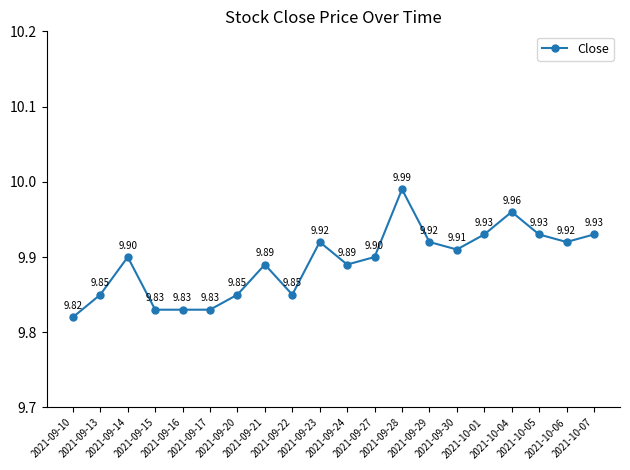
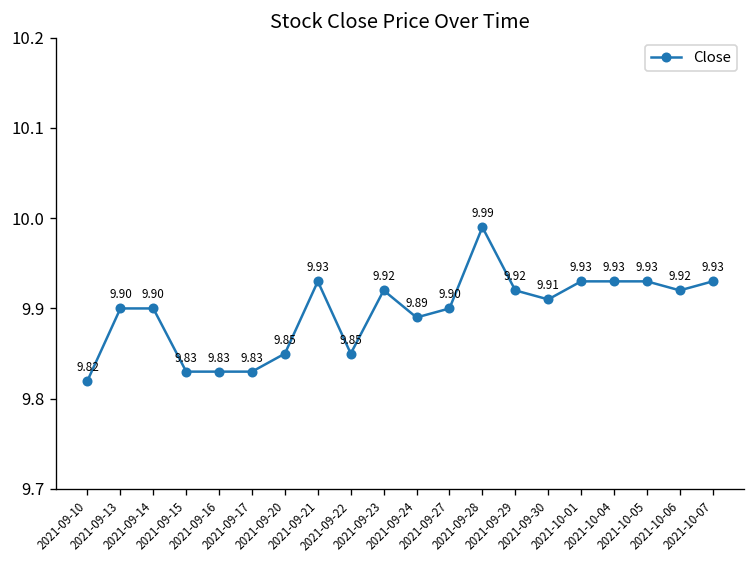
  {
    "2021-09-10": 9.82,
-   "2021-09-13": 9.85,
+   "2021-09-13": 9.90,
    "2021-09-14": 9.90,
    "2021-09-15": 9.83,
    "2021-09-16": 9.83,
    "2021-09-17": 9.83,
    "2021-09-20": 9.85,
-   "2021-09-21": 9.89,
+   "2021-09-21": 9.93,
    "2021-09-22": 9.85,
    "2021-09-23": 9.92,
    "2021-09-24": 9.89,
    "2021-09-27": 9.90,
    "2021-09-28": 9.99,
    "2021-09-29": 9.92,
    "2021-09-30": 9.91,
    "2021-10-01": 9.93,
-   "2021-10-04": 9.96,
+   "2021-10-04": 9.93,
    "2021-10-05": 9.93,
    "2021-10-06": 9.92,
    "2021-10-07": 9.93
  }
